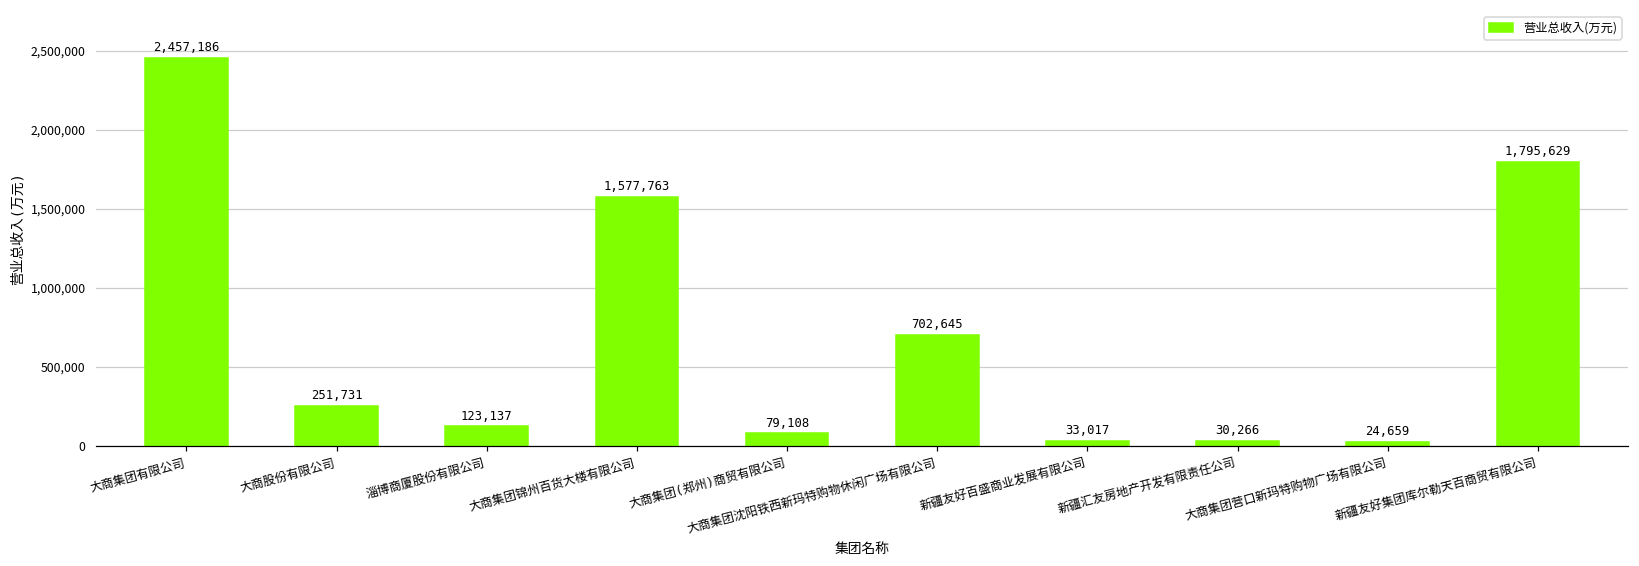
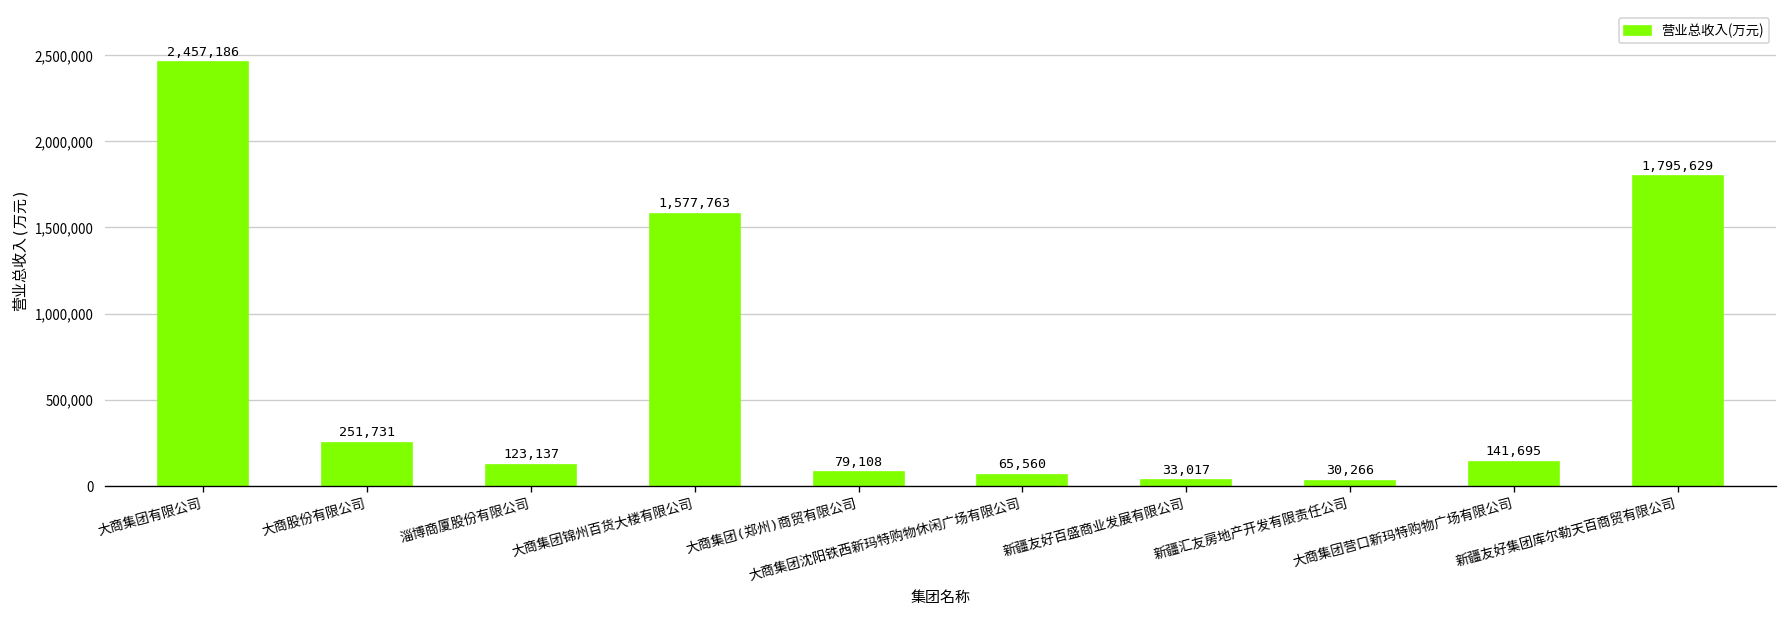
  {
    "大商集团有限公司": "2,457,186",
    "大商股份有限公司": "251,731",
    "淄博商厦股份有限公司": "123,137",
    "大商集团锦州百货大楼有限公司": "1,577,763",
    "大商集团(郑州)商贸有限公司": "79,108",
-   "大商集团沈阳铁西新玛特购物休闲广场有限公司": "702,645",
+   "大商集团沈阳铁西新玛特购物休闲广场有限公司": "65,560",
    "新疆友好百盛商业发展有限公司": "33,017",
    "新疆汇友房地产开发有限责任公司": "30,266",
-   "大商集团营口新玛特购物广场有限公司": "24,659",
+   "大商集团营口新玛特购物广场有限公司": "141,695",
    "新疆友好集团库尔勒天百商贸有限公司": "1,795,629"
  }
